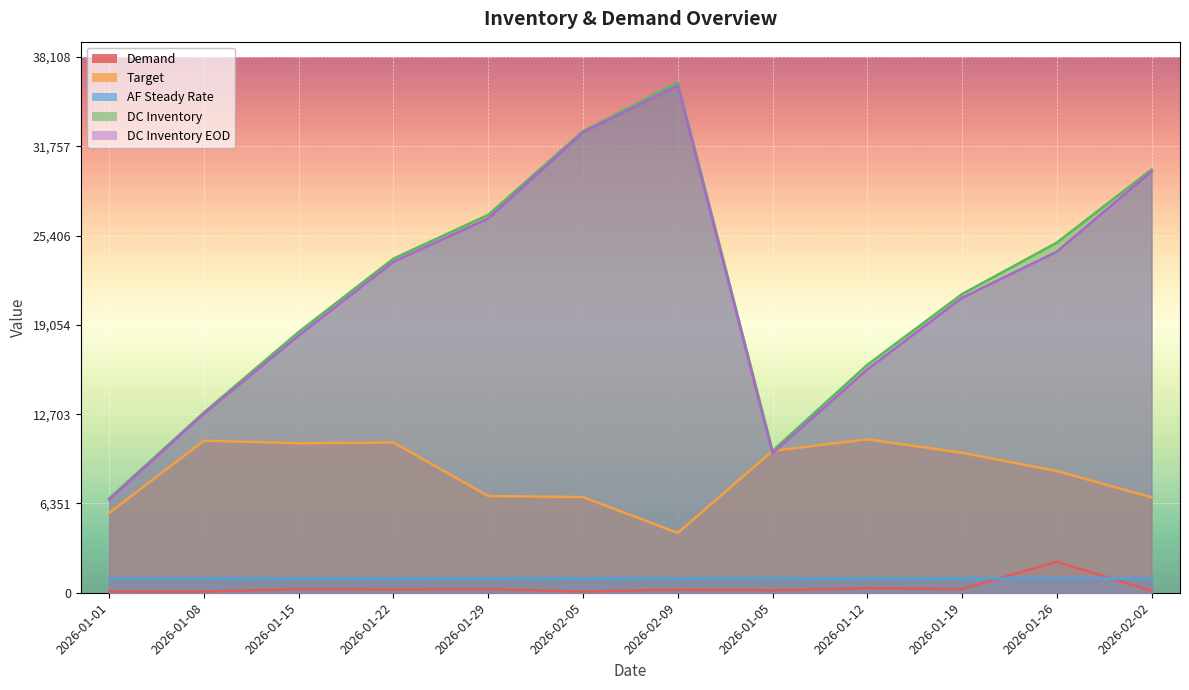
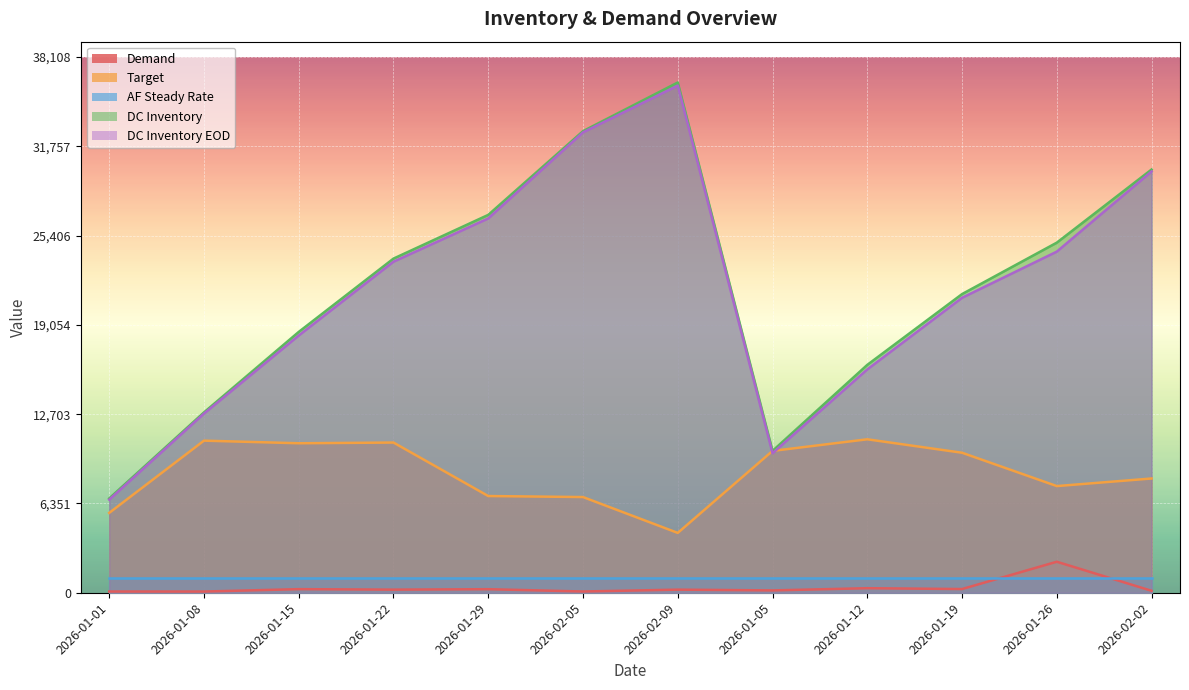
  {
    "Demand": {
      "2026-01-01": "100",
      "2026-01-08": "100",
      "2026-01-15": "300",
      "2026-01-22": "200",
      "2026-01-29": "300",
      "2026-02-05": "100",
      "2026-02-09": "200",
      "2026-01-05": "200",
      "2026-01-12": "300",
      "2026-01-19": "300",
      "2026-01-26": "2,200",
      "2026-02-02": "100"
    },
    "Target": {
      "2026-01-01": "5,700",
      "2026-01-08": "10,800",
      "2026-01-15": "10,600",
      "2026-01-22": "10,700",
      "2026-01-29": "6,900",
      "2026-02-05": "6,800",
      "2026-02-09": "4,300",
      "2026-01-12": "10,900",
      "2026-01-19": "10,000",
-     "2026-01-26": "8,700",
-     "2026-02-02": "6,800"
+     "2026-01-26": "7,600",
+     "2026-02-02": "8,100"
    },
    "AF Steady Rate": {
      "2026-01-01": "1,000",
      "2026-01-08": "1,000",
      "2026-01-15": "1,000",
      "2026-01-22": "1,000",
      "2026-01-29": "1,000",
      "2026-02-05": "1,000",
      "2026-02-09": "1,000",
      "2026-01-05": "1,000",
      "2026-01-12": "1,000",
      "2026-01-19": "1,000",
      "2026-01-26": "1,000",
      "2026-02-02": "1,000"
    },
    "DC Inventory": {
      "2026-01-15": "18,600",
      "2026-01-22": "23,800",
      "2026-01-29": "26,900",
      "2026-02-09": "36,300",
      "2026-01-12": "16,200",
      "2026-01-19": "21,200",
      "2026-01-26": "24,900"
    },
    "DC Inventory EOD": {
      "2026-01-15": "18,300",
      "2026-01-22": "23,500",
      "2026-01-29": "26,600",
      "2026-02-09": "36,100",
      "2026-01-12": "15,900",
      "2026-01-19": "21,000",
      "2026-01-26": "24,300"
    }
  }
